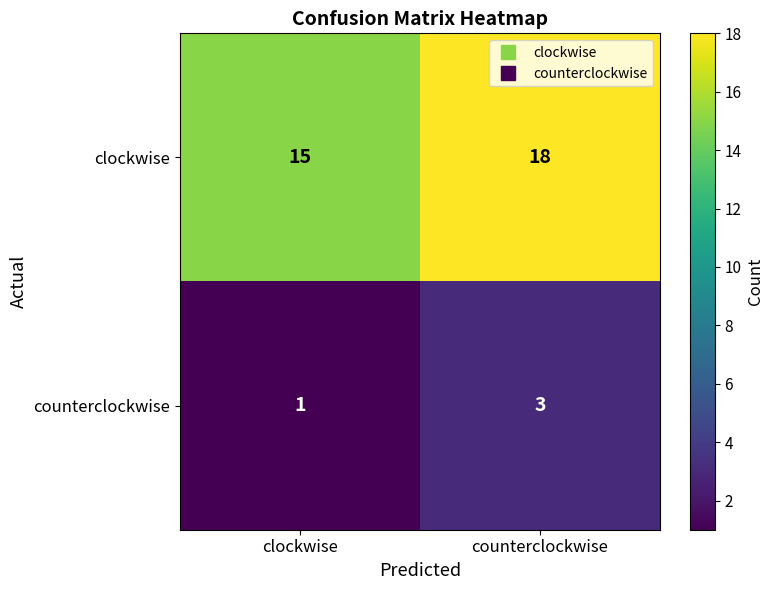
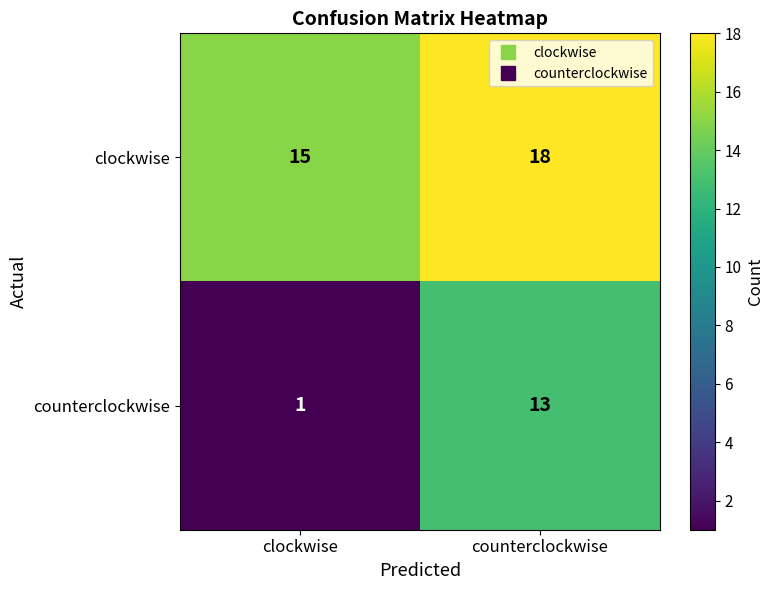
  {
    "clockwise": {
      "clockwise": 15,
      "counterclockwise": 18
    },
    "counterclockwise": {
      "clockwise": 1,
-     "counterclockwise": 3
+     "counterclockwise": 13
    }
  }
